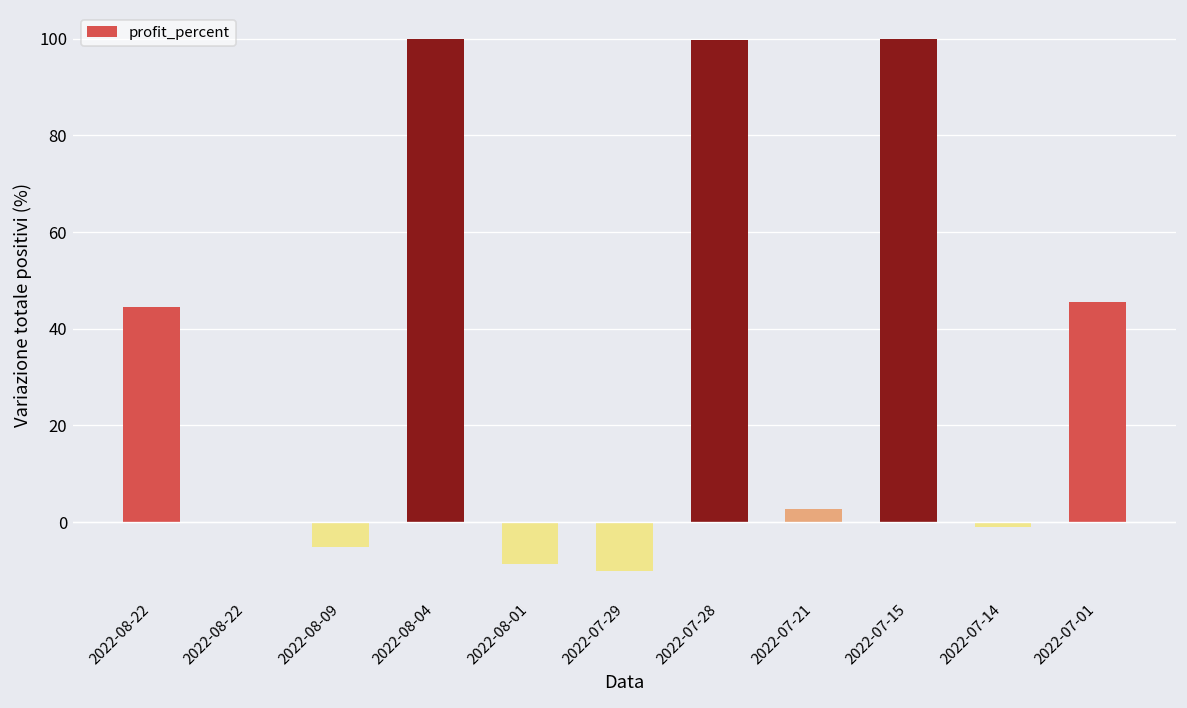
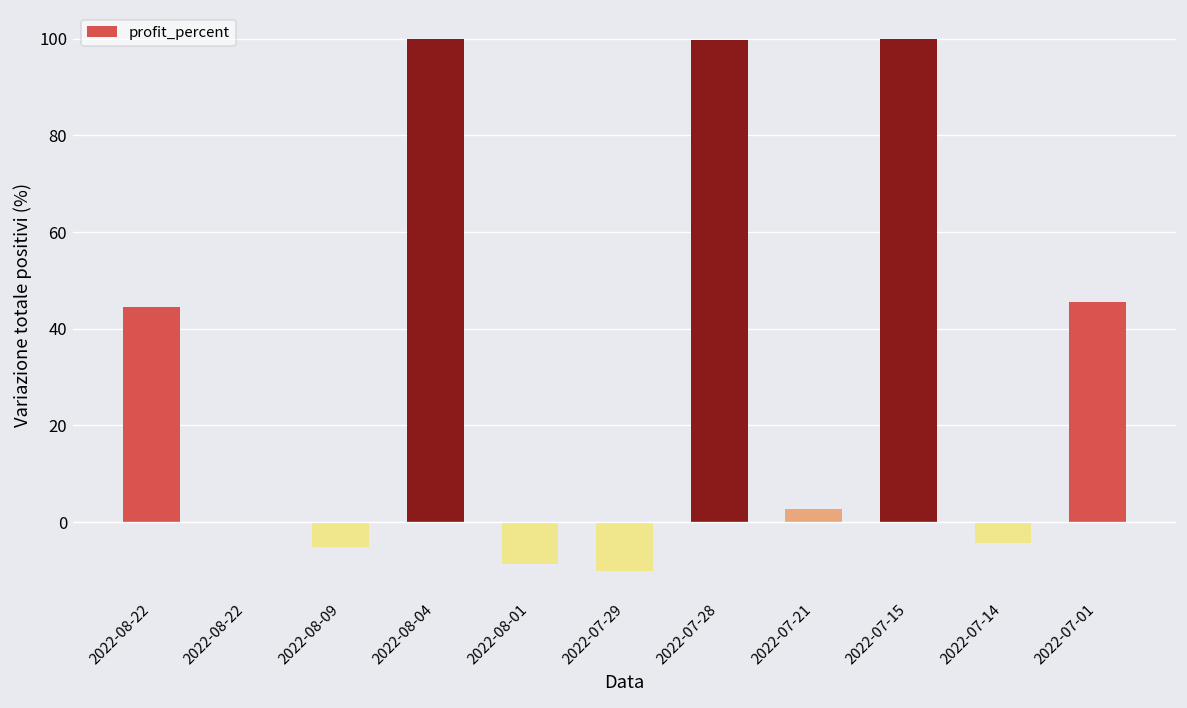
  {
    "2022-08-09": -5,
    "2022-08-04": 100,
    "2022-08-01": -9,
    "2022-07-29": -10,
    "2022-07-28": 100,
    "2022-07-21": 3,
    "2022-07-15": 100,
-   "2022-07-14": -1,
+   "2022-07-14": -4,
    "2022-07-01": 45
  }
